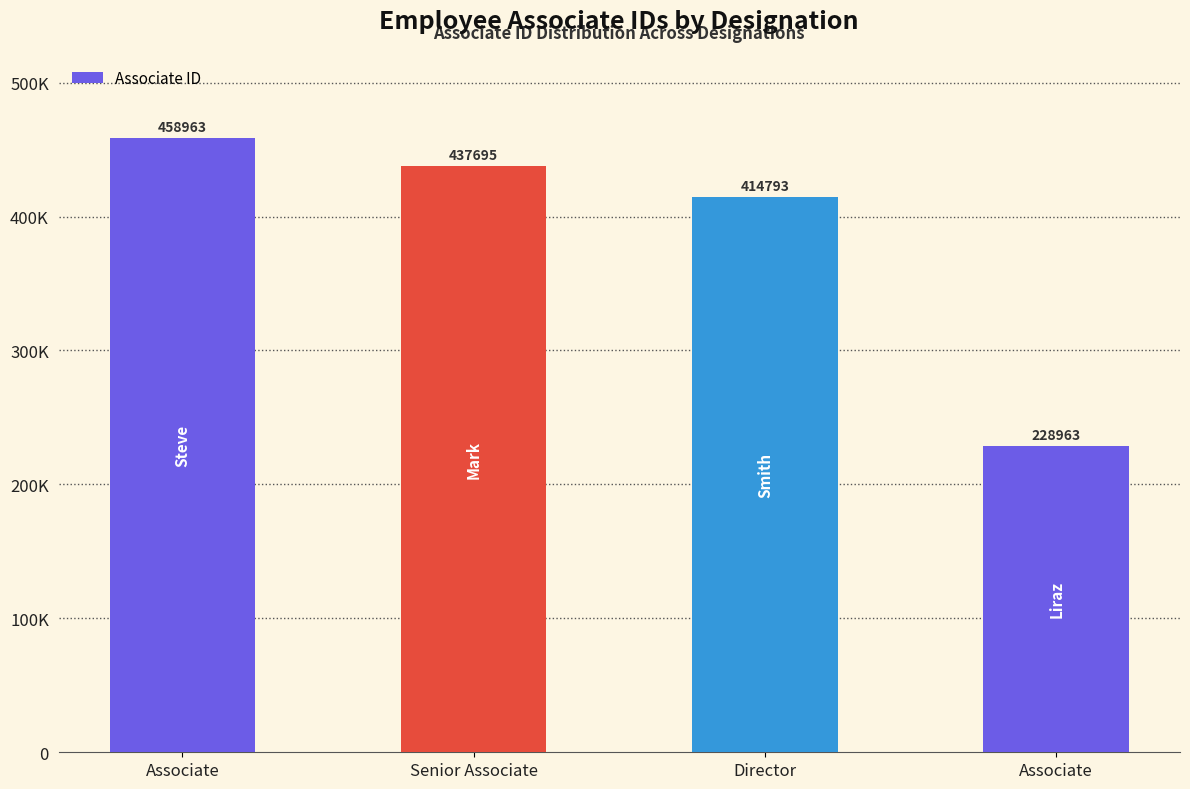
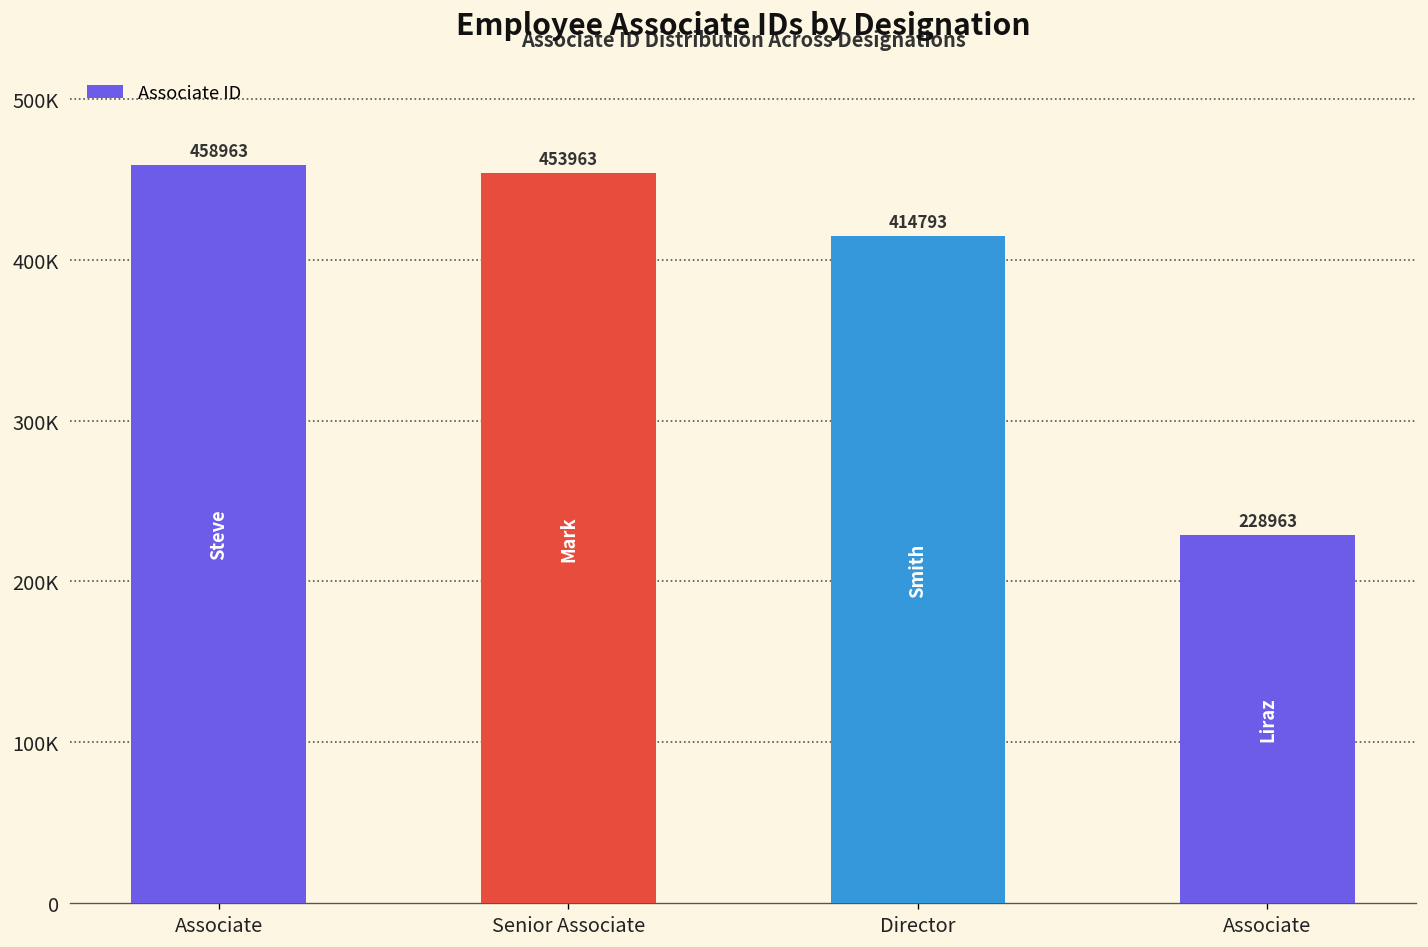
  {
-   "Senior Associate": 437695,
+   "Senior Associate": 453963,
    "Director": 414793
  }
